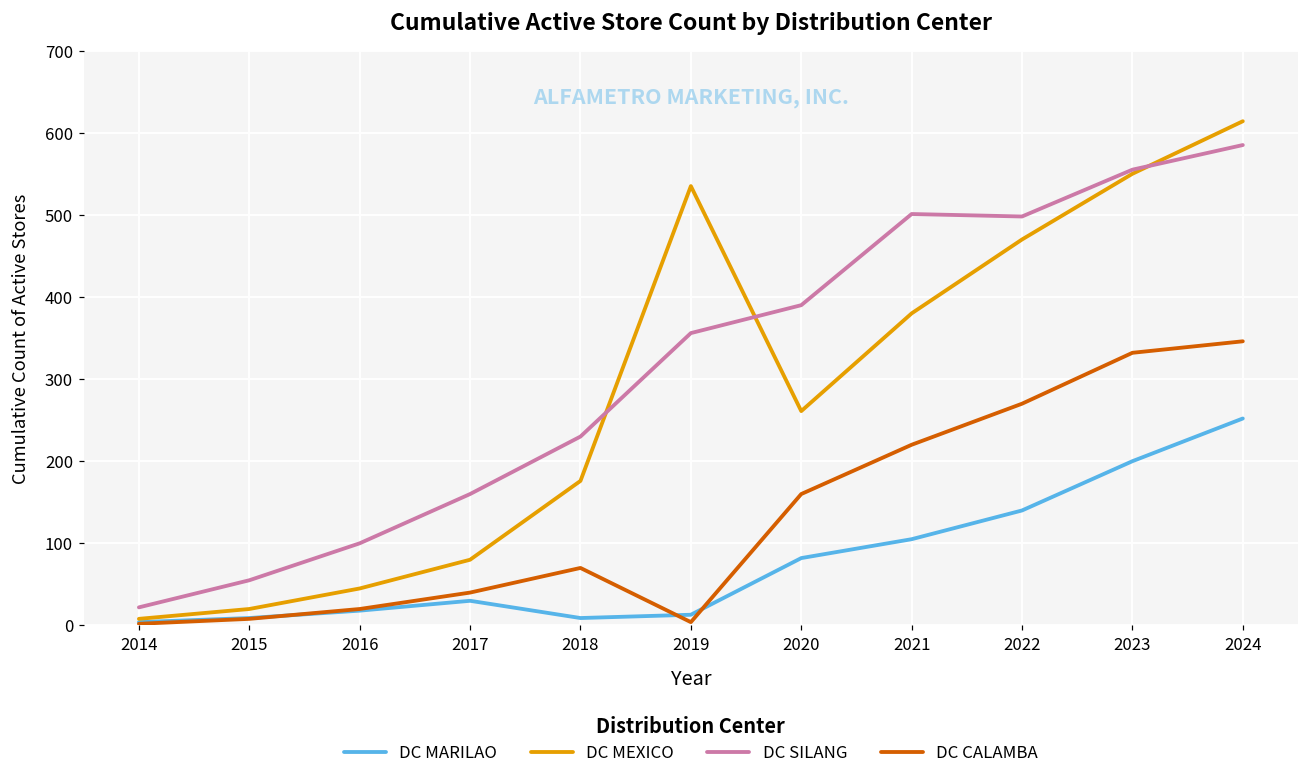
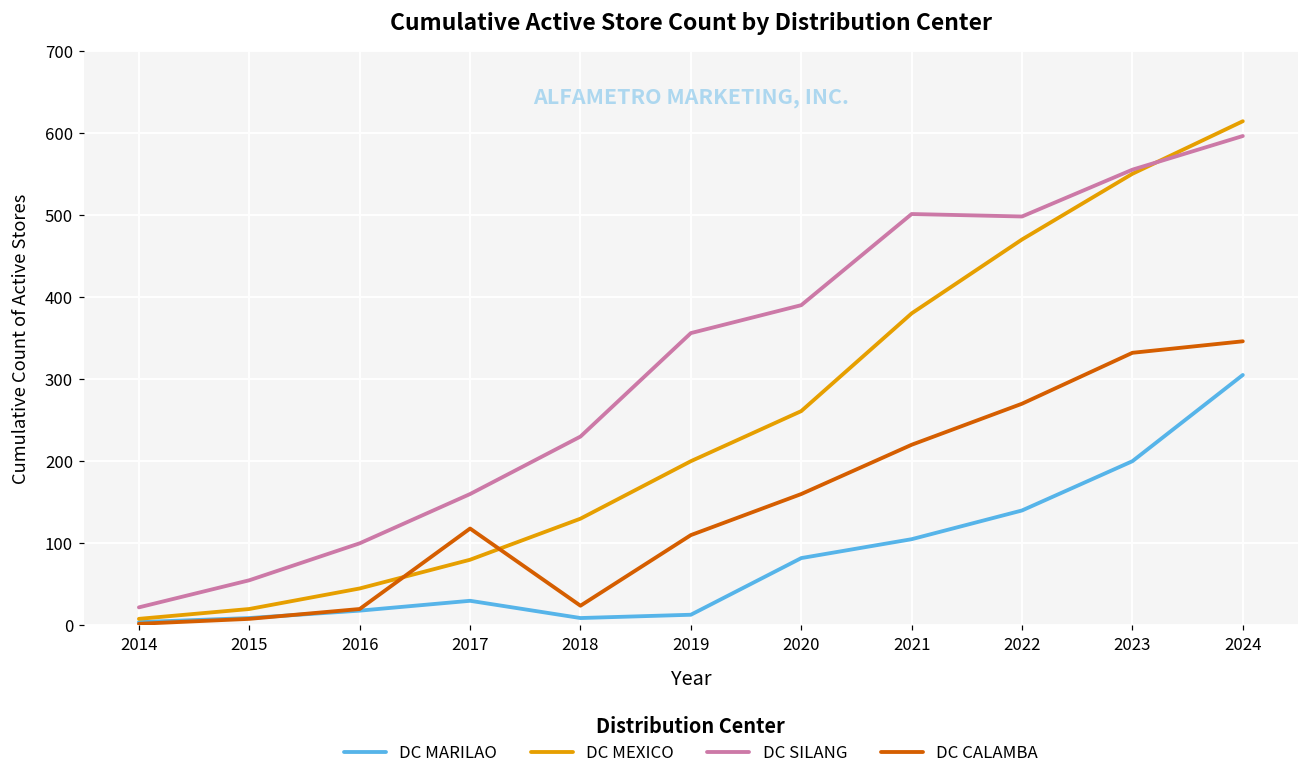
  {
    "DC MARILAO": {
      "2017": 30,
      "2018": 10,
      "2019": 10,
      "2020": 80,
      "2021": 110,
      "2022": 140,
      "2023": 200,
-     "2024": 250
+     "2024": 310
    },
    "DC MEXICO": {
      "2014": 10,
      "2015": 20,
      "2016": 50,
      "2017": 80,
-     "2018": 180,
-     "2019": 540,
+     "2018": 130,
+     "2019": 200,
      "2020": 260,
      "2021": 380,
      "2022": 470,
      "2023": 550,
      "2024": 610
    },
    "DC SILANG": {
      "2014": 20,
      "2015": 60,
      "2016": 100,
      "2017": 160,
      "2018": 230,
      "2019": 360,
      "2020": 390,
      "2021": 500,
      "2022": 500,
      "2023": 560,
-     "2024": 590
+     "2024": 600
    },
    "DC CALAMBA": {
-     "2017": 40,
-     "2018": 70,
-     "2019": 0,
+     "2017": 120,
+     "2018": 20,
+     "2019": 110,
      "2020": 160,
      "2021": 220,
      "2022": 270,
      "2023": 330,
      "2024": 350
    }
  }
